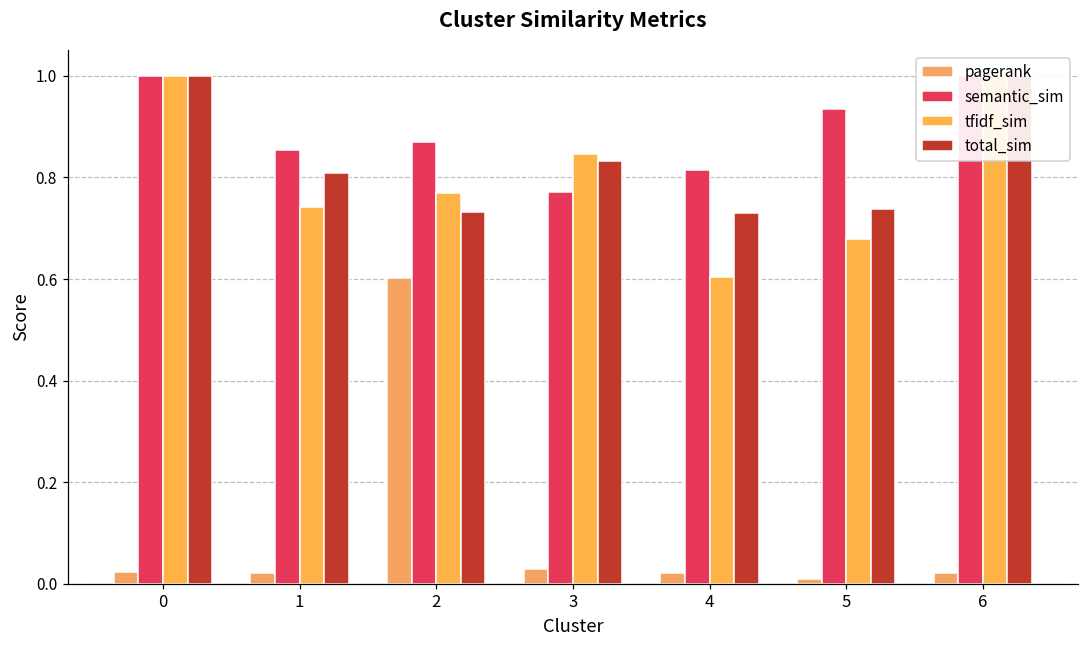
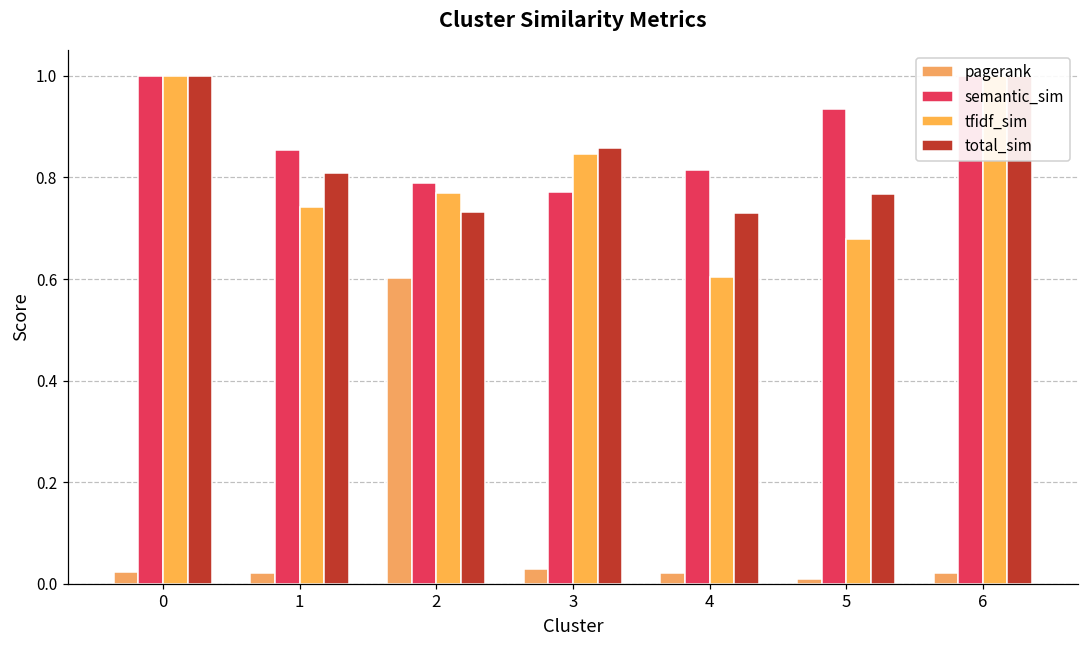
  {
    "semantic_sim": {
      "0": 1.00,
      "1": 0.85,
-     "2": 0.87,
+     "2": 0.79,
      "3": 0.77,
      "4": 0.81,
      "5": 0.94
    },
    "total_sim": {
      "0": 1.00,
      "1": 0.81,
      "2": 0.73,
-     "3": 0.83,
+     "3": 0.86,
      "4": 0.73,
-     "5": 0.74
+     "5": 0.77
    }
  }
